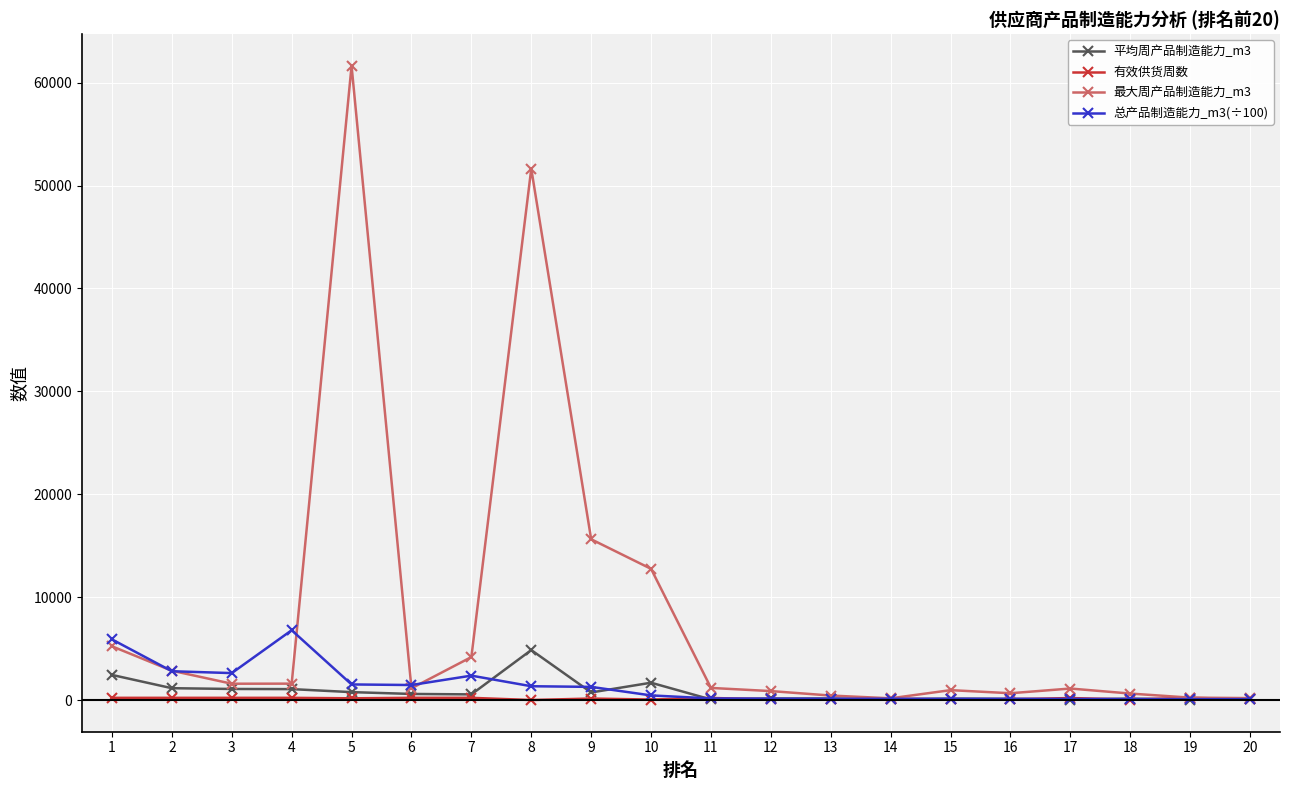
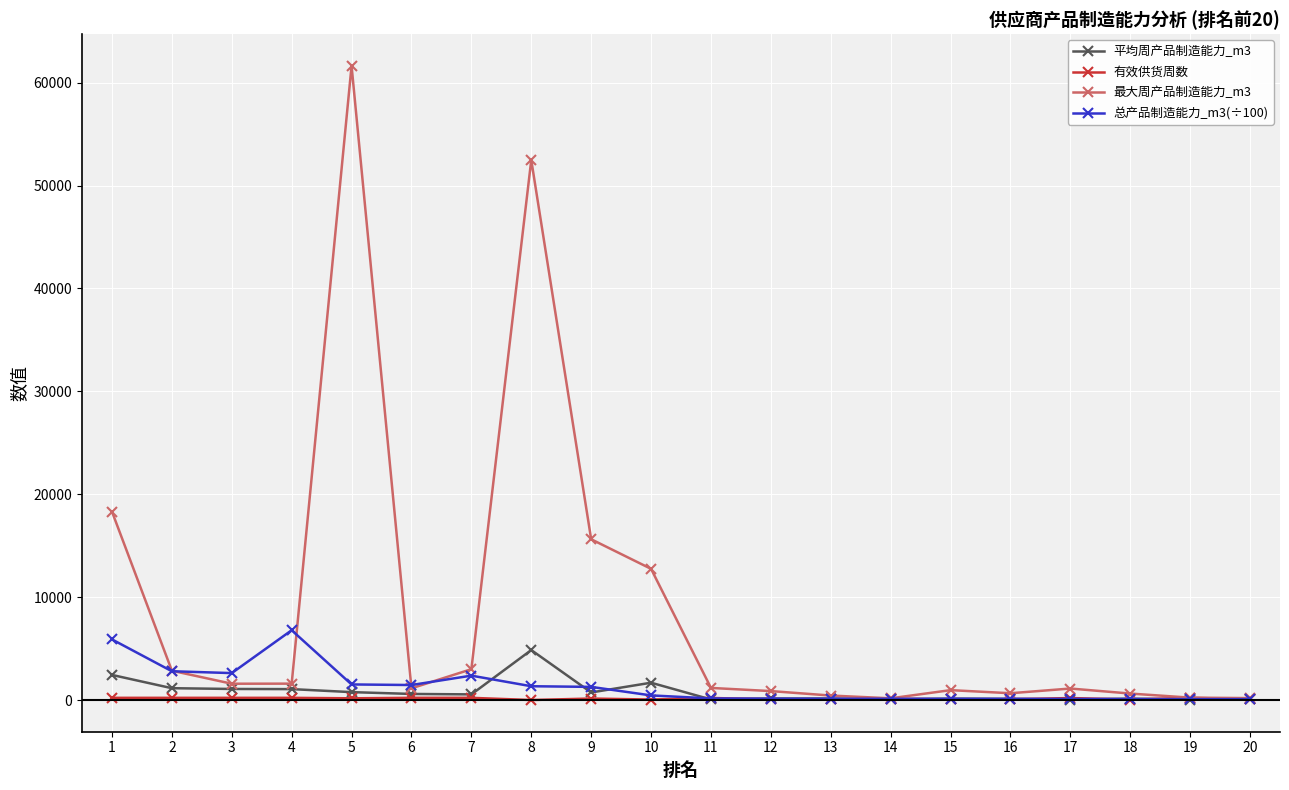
  {
    "平均周产品制造能力_m3": {
      "1": 2500,
      "2": 1200,
      "3": 1100,
      "4": 1100,
      "5": 800,
      "6": 600,
      "7": 600,
      "8": 4900,
      "9": 800,
      "10": 1700
    },
    "有效供货周数": {
      "1": 200,
      "2": 200,
      "3": 200,
      "4": 200,
      "5": 200,
      "6": 200,
      "7": 200,
      "8": 0,
      "9": 200,
      "10": 100
    },
    "最大周产品制造能力_m3": {
-     "1": 5200,
+     "1": 18300,
      "3": 1600,
      "4": 1600,
      "5": 61600,
      "6": 1200,
-     "7": 4200,
-     "8": 51600,
+     "7": 3000,
+     "8": 52500,
      "9": 15600,
      "10": 12800,
      "11": 1200,
      "12": 900,
      "13": 500,
      "15": 1000,
      "16": 700,
      "17": 1100,
      "18": 700
    },
    "总产品制造能力_m3(÷100)": {
      "1": 5900,
      "3": 2600,
      "4": 6800,
      "5": 1500,
      "6": 1500,
      "7": 2400,
      "8": 1400,
      "9": 1300,
      "10": 500
    }
  }
